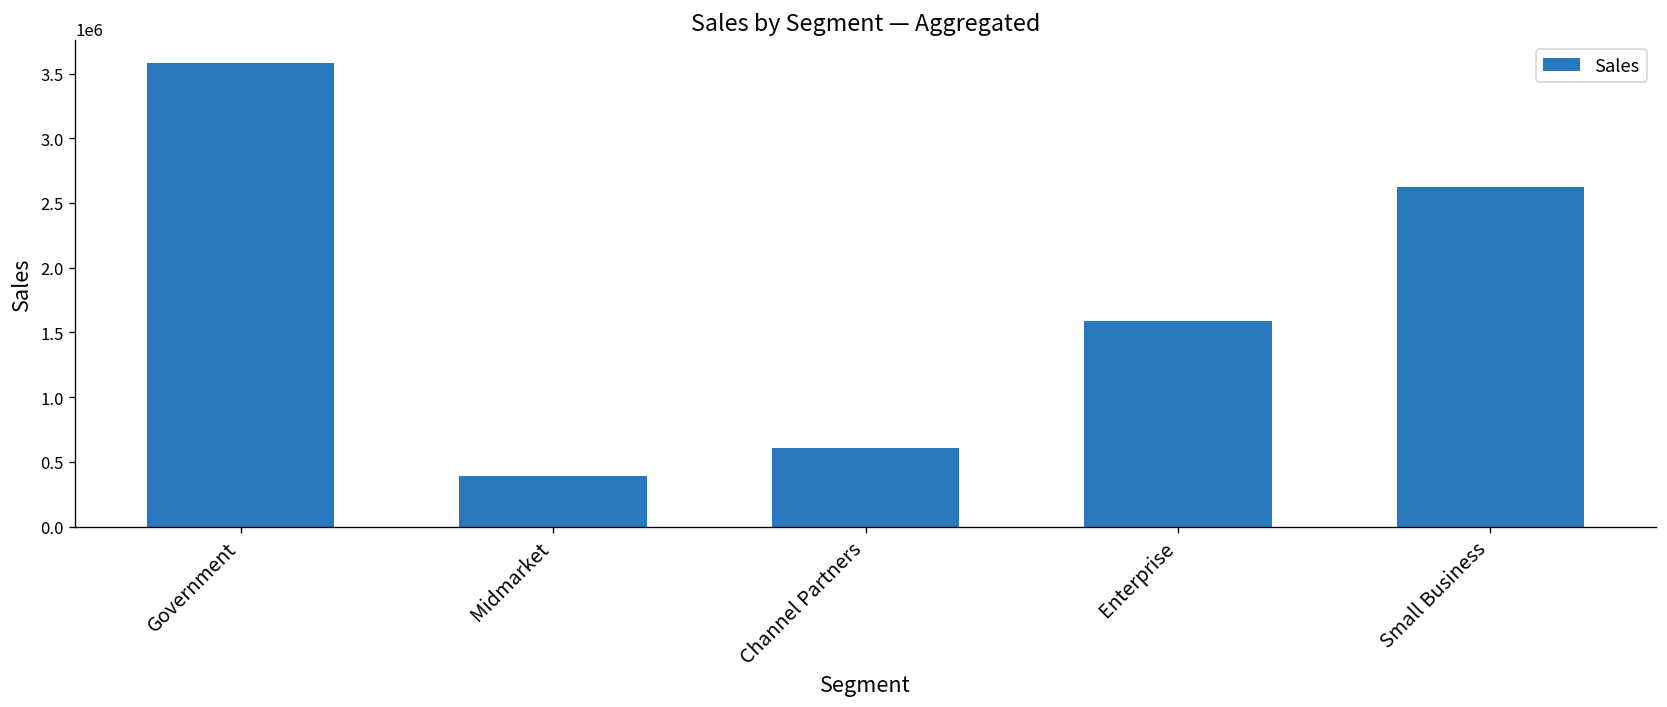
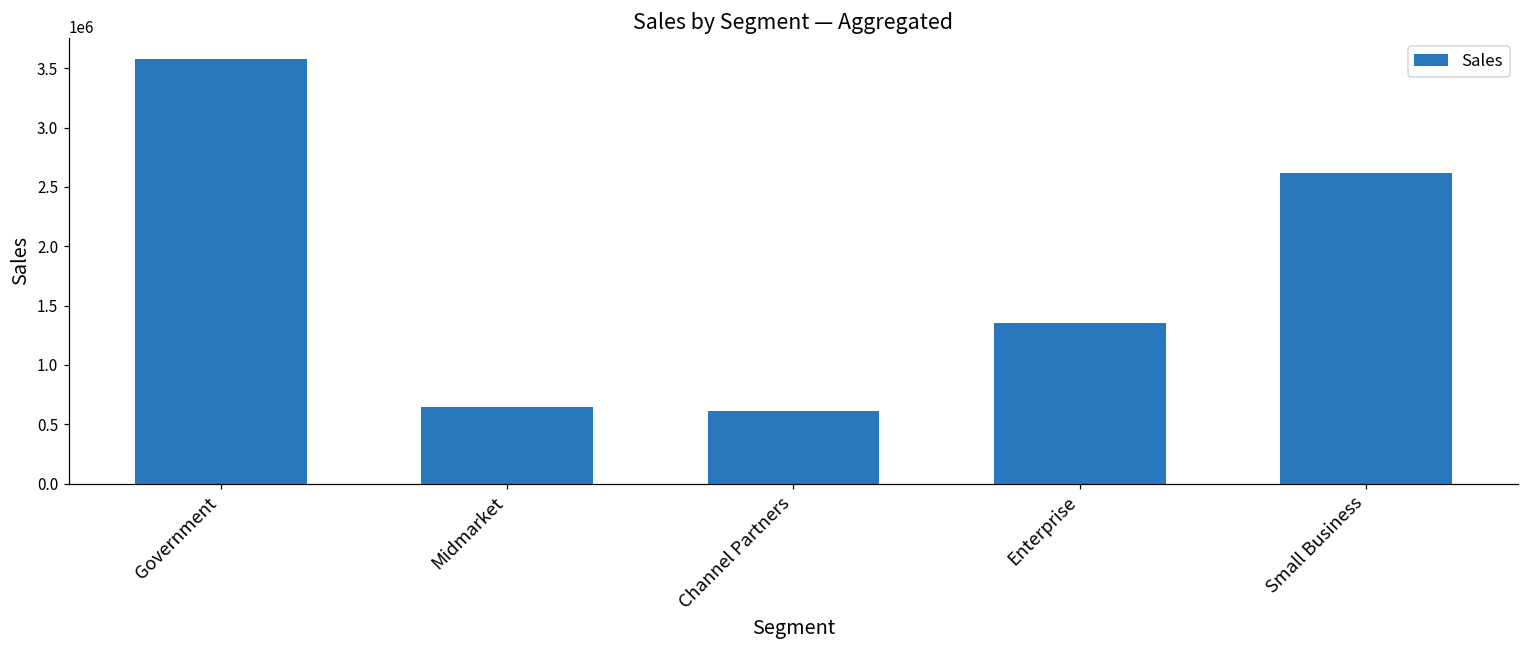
  {
    "Government": 3580000,
-   "Midmarket": 390000,
+   "Midmarket": 650000,
    "Channel Partners": 610000,
-   "Enterprise": 1590000,
+   "Enterprise": 1350000,
    "Small Business": 2620000
  }
